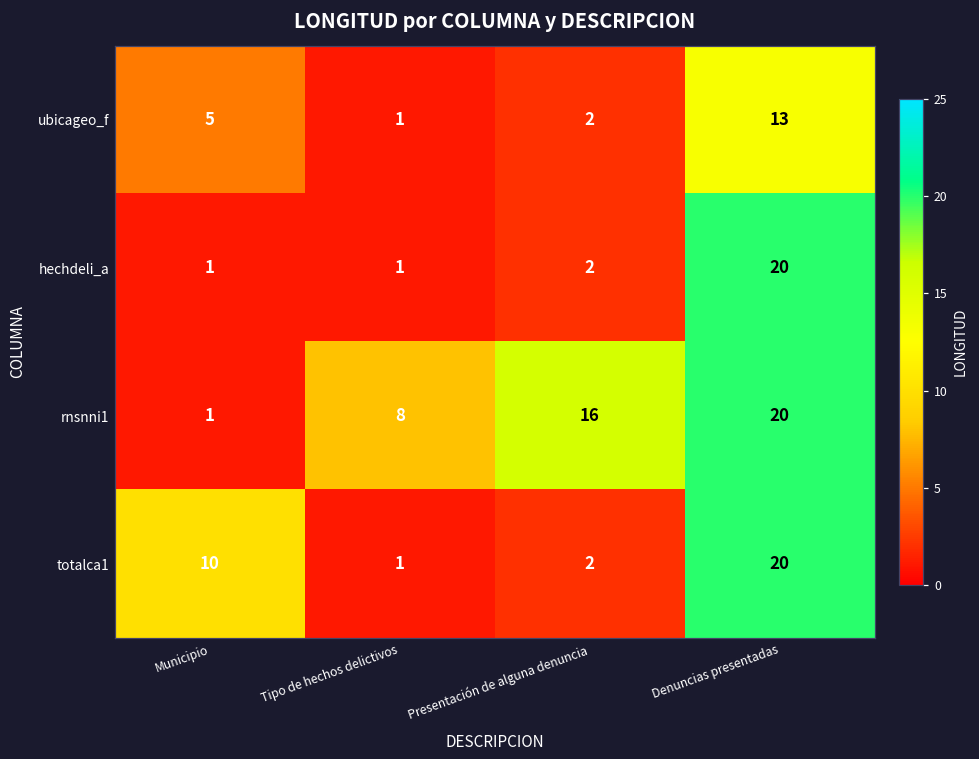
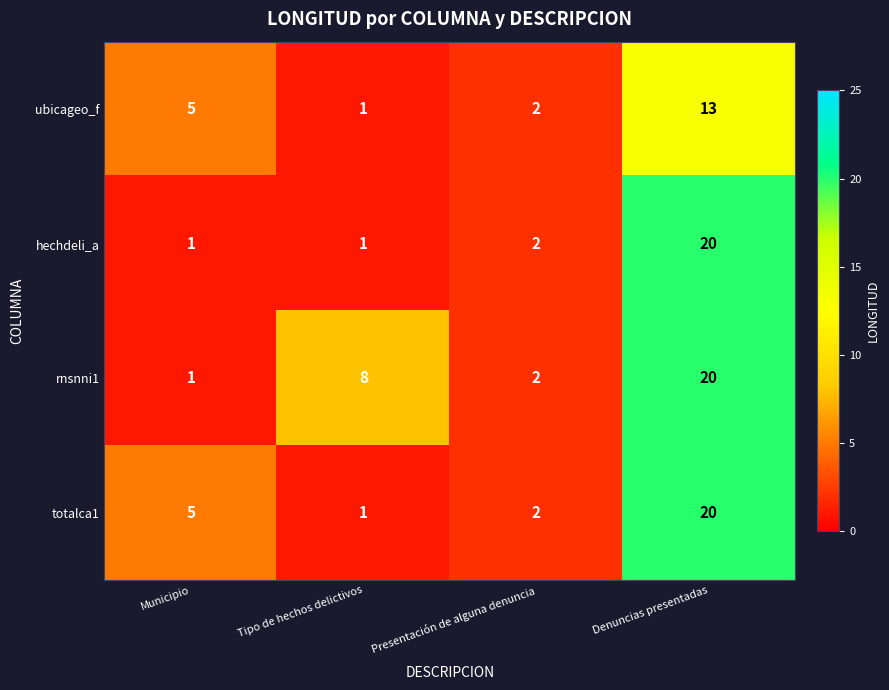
  {
    "ubicageo_f": {
      "Municipio": 5,
      "Tipo de hechos delictivos": 1,
      "Presentación de alguna denuncia": 2,
      "Denuncias presentadas": 13
    },
    "hechdeli_a": {
      "Municipio": 1,
      "Tipo de hechos delictivos": 1,
      "Presentación de alguna denuncia": 2,
      "Denuncias presentadas": 20
    },
    "rnsnni1": {
      "Municipio": 1,
      "Tipo de hechos delictivos": 8,
-     "Presentación de alguna denuncia": 16,
+     "Presentación de alguna denuncia": 2,
      "Denuncias presentadas": 20
    },
    "totalca1": {
-     "Municipio": 10,
+     "Municipio": 5,
      "Tipo de hechos delictivos": 1,
      "Presentación de alguna denuncia": 2,
      "Denuncias presentadas": 20
    }
  }
